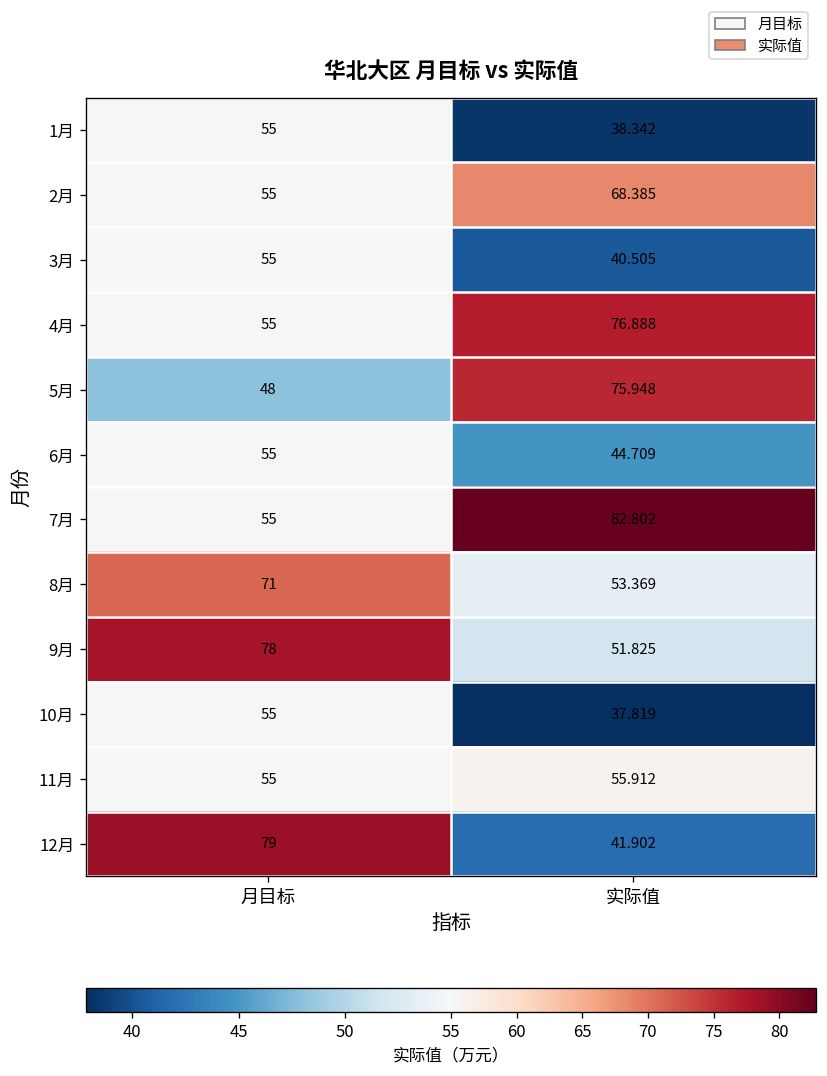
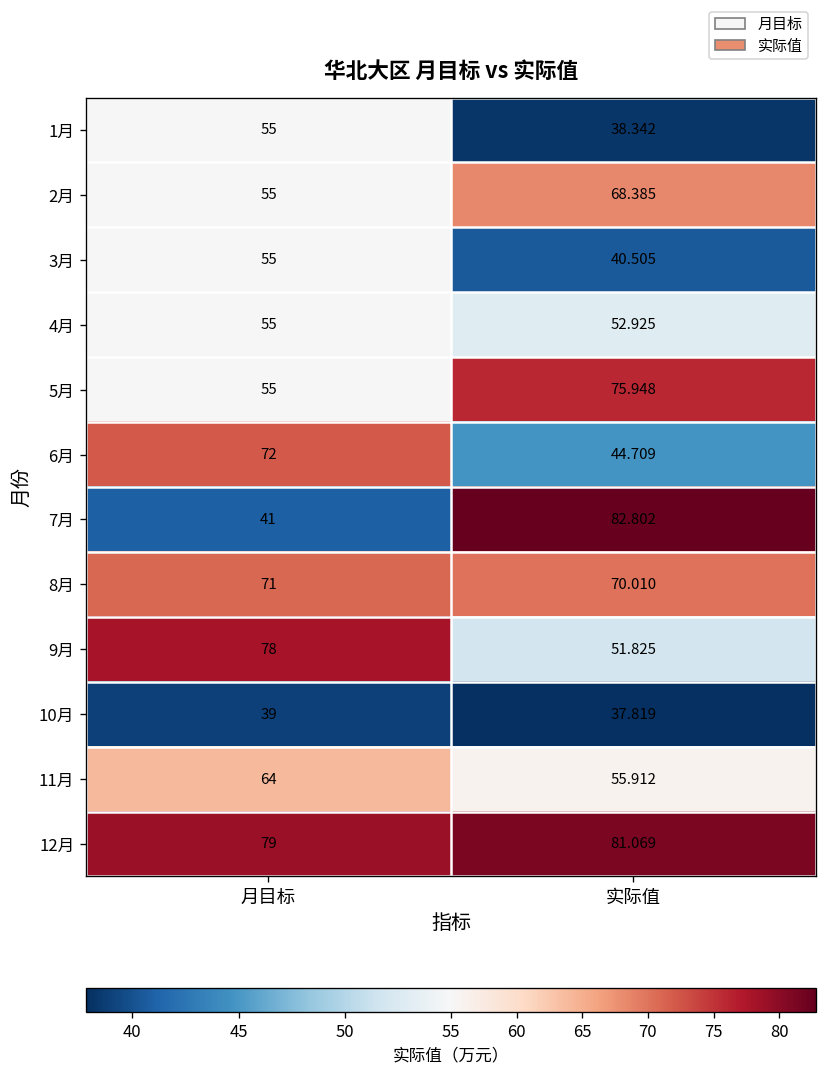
  {
    "1月": {
      "月目标": 55,
      "实际值": 38.342
    },
    "2月": {
      "月目标": 55,
      "实际值": 68.385
    },
    "3月": {
      "月目标": 55,
      "实际值": 40.505
    },
    "4月": {
      "月目标": 55,
-     "实际值": 76.888
+     "实际值": 52.925
    },
    "5月": {
-     "月目标": 48,
+     "月目标": 55,
      "实际值": 75.948
    },
    "6月": {
-     "月目标": 55,
+     "月目标": 72,
      "实际值": 44.709
    },
    "7月": {
-     "月目标": 55,
+     "月目标": 41,
      "实际值": 82.802
    },
    "8月": {
      "月目标": 71,
-     "实际值": 53.369
+     "实际值": 70.010
    },
    "9月": {
      "月目标": 78,
      "实际值": 51.825
    },
    "10月": {
-     "月目标": 55,
+     "月目标": 39,
      "实际值": 37.819
    },
    "11月": {
-     "月目标": 55,
+     "月目标": 64,
      "实际值": 55.912
    },
    "12月": {
      "月目标": 79,
-     "实际值": 41.902
+     "实际值": 81.069
    }
  }
